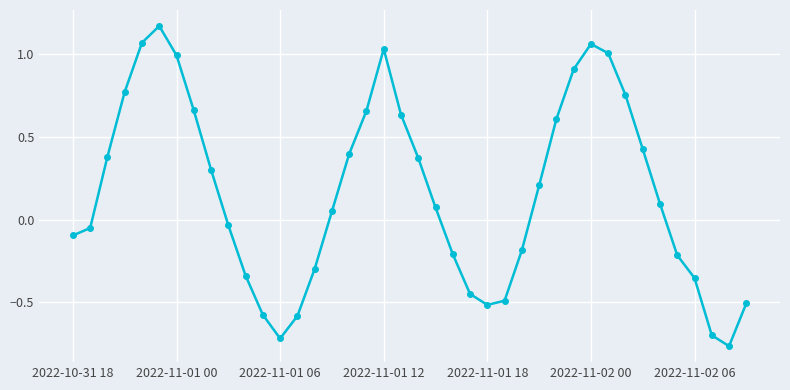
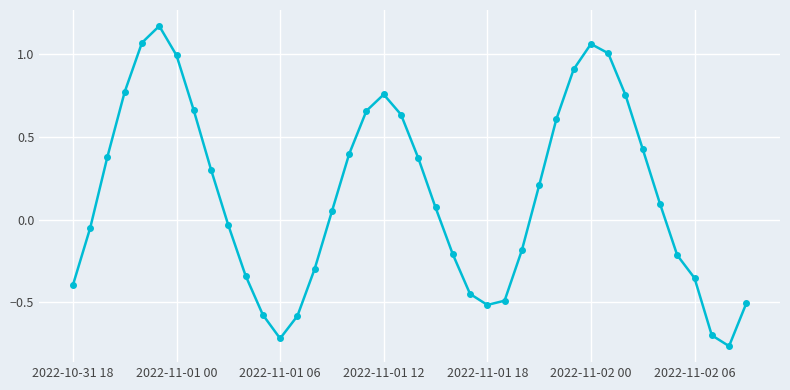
  {
-   "2022-10-31 18": -0.10,
+   "2022-10-31 18": -0.40,
    "2022-11-01 00": 0.99,
    "2022-11-01 06": -0.72,
-   "2022-11-01 12": 1.03,
+   "2022-11-01 12": 0.76,
    "2022-11-01 18": -0.51,
    "2022-11-02 00": 1.06,
    "2022-11-02 06": -0.35
  }
